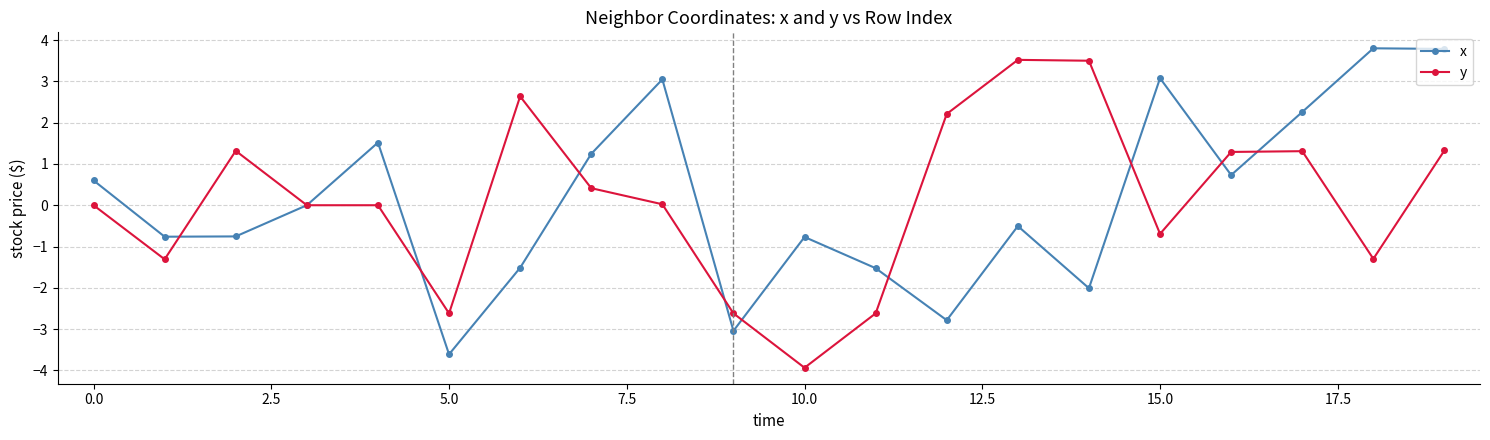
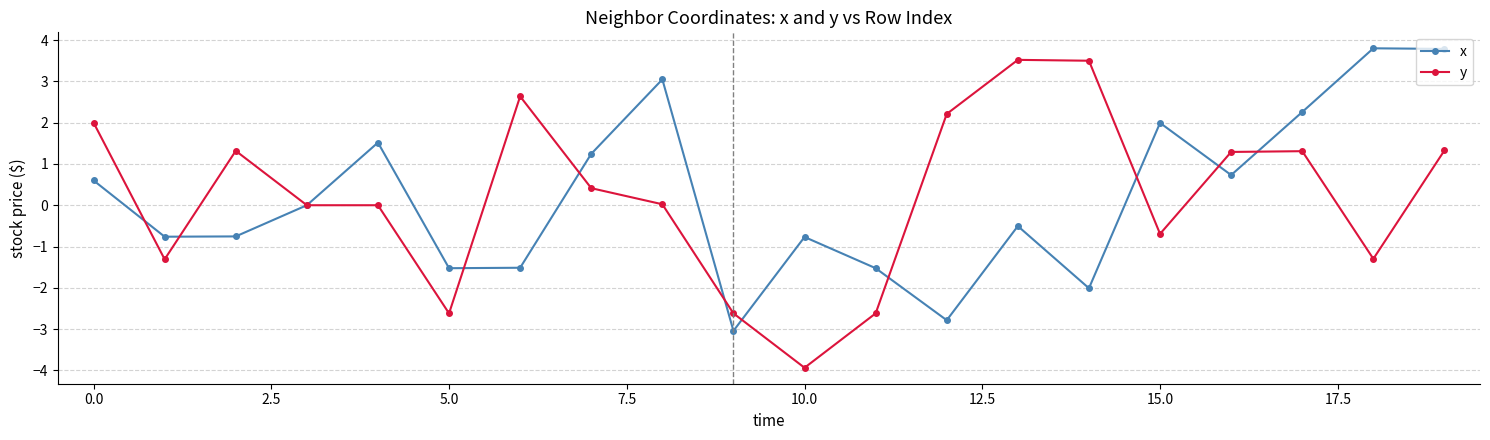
  {
    "x": {
      "0.0": 0.6,
-     "5.0": -3.6,
+     "5.0": -1.5,
      "10.0": -0.8,
-     "15.0": 3.1
+     "15.0": 2.0
    },
    "y": {
-     "0.0": 0,
+     "0.0": 2,
      "5.0": -2.6,
      "10.0": -3.9,
      "15.0": -0.7
    }
  }
